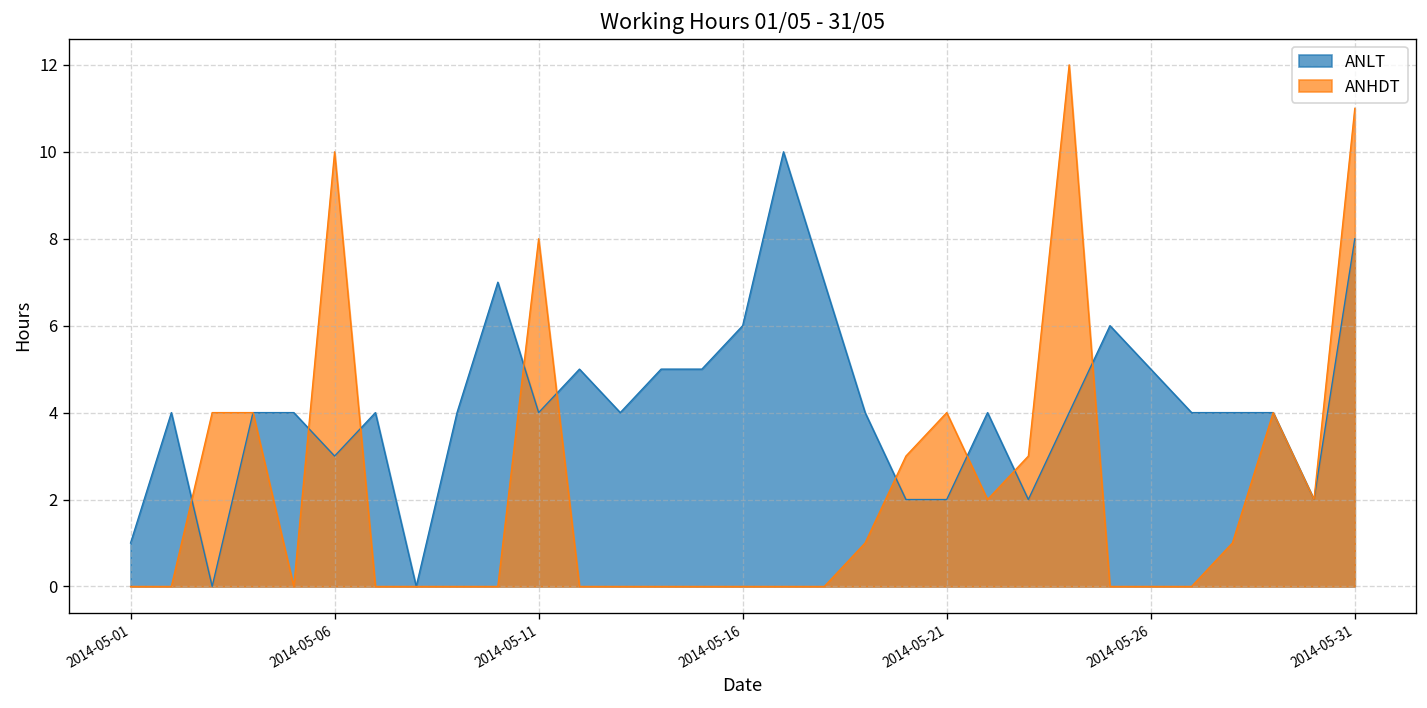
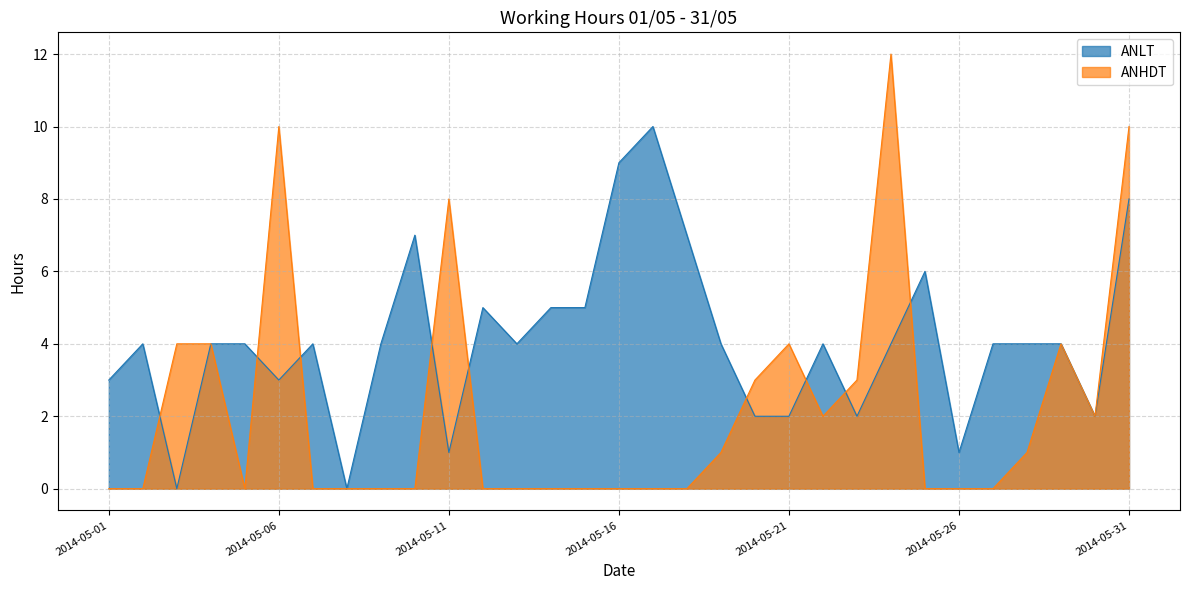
  {
    "ANLT": {
-     "2014-05-01": 1,
+     "2014-05-01": 3,
      "2014-05-06": 3,
-     "2014-05-11": 4,
-     "2014-05-16": 6,
+     "2014-05-11": 1,
+     "2014-05-16": 9,
      "2014-05-21": 2,
-     "2014-05-26": 5,
+     "2014-05-26": 1,
      "2014-05-31": 8
    },
    "ANHDT": {
      "2014-05-01": 0,
      "2014-05-06": 10,
      "2014-05-11": 8,
      "2014-05-16": 0,
      "2014-05-21": 4,
      "2014-05-26": 0,
-     "2014-05-31": 11
+     "2014-05-31": 10
    }
  }
